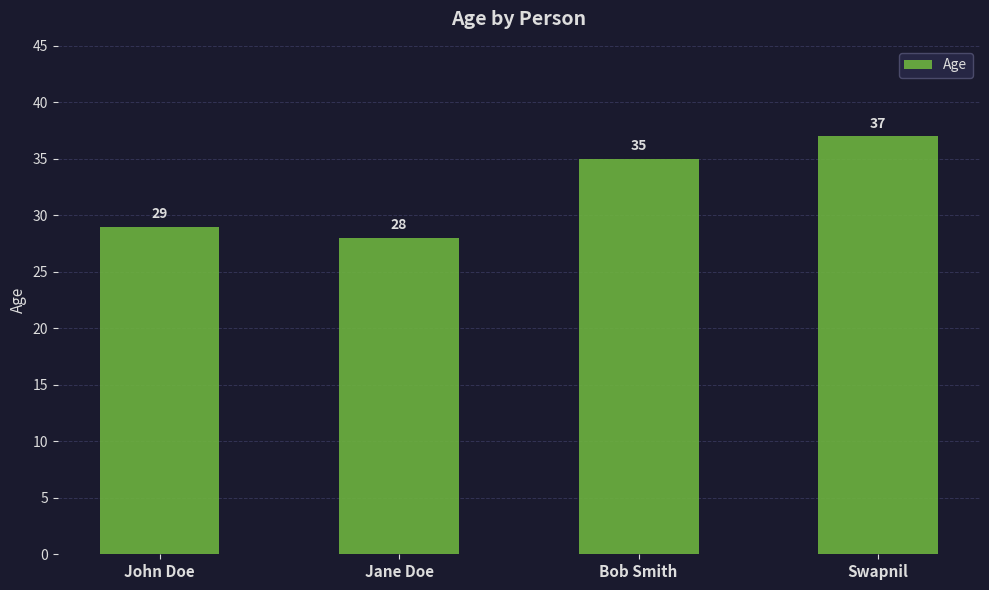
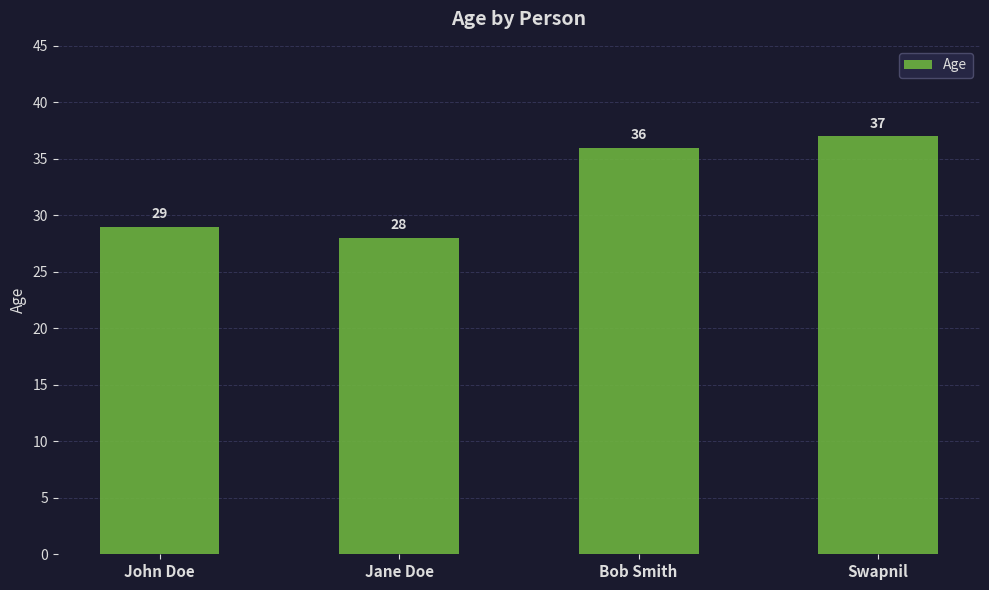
  {
    "John Doe": 29,
    "Jane Doe": 28,
-   "Bob Smith": 35,
+   "Bob Smith": 36,
    "Swapnil": 37
  }
